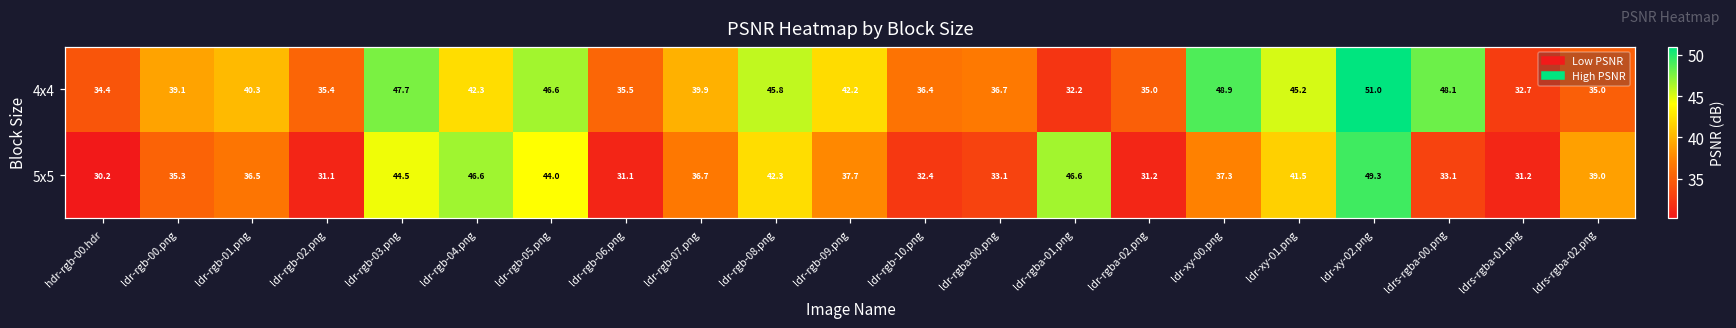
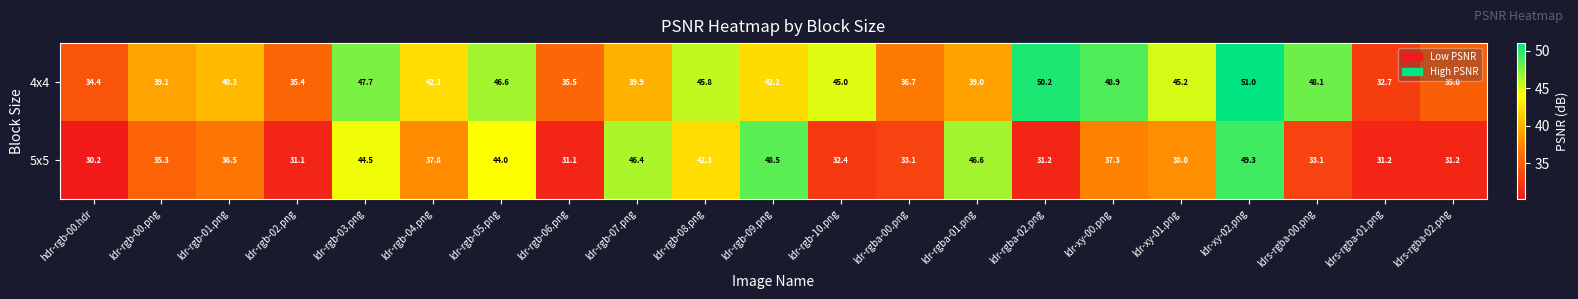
  {
    "4x4": {
      "hdr-rgb-00.hdr": 34.4,
      "ldr-rgb-00.png": 39.1,
      "ldr-rgb-01.png": 40.3,
      "ldr-rgb-02.png": 35.4,
      "ldr-rgb-03.png": 47.7,
      "ldr-rgb-04.png": 42.3,
      "ldr-rgb-05.png": 46.6,
      "ldr-rgb-06.png": 35.5,
      "ldr-rgb-07.png": 39.9,
      "ldr-rgb-08.png": 45.8,
      "ldr-rgb-09.png": 42.2,
-     "ldr-rgb-10.png": 36.4,
+     "ldr-rgb-10.png": 45.0,
      "ldr-rgba-00.png": 36.7,
-     "ldr-rgba-01.png": 32.2,
-     "ldr-rgba-02.png": 35.0,
+     "ldr-rgba-01.png": 39.0,
+     "ldr-rgba-02.png": 50.2,
      "ldr-xy-00.png": 48.9,
      "ldr-xy-01.png": 45.2,
      "ldr-xy-02.png": 51.0,
      "ldrs-rgba-00.png": 48.1,
      "ldrs-rgba-01.png": 32.7
    },
    "5x5": {
      "hdr-rgb-00.hdr": 30.2,
      "ldr-rgb-00.png": 35.3,
      "ldr-rgb-01.png": 36.5,
      "ldr-rgb-02.png": 31.1,
      "ldr-rgb-03.png": 44.5,
-     "ldr-rgb-04.png": 46.6,
+     "ldr-rgb-04.png": 37.8,
      "ldr-rgb-05.png": 44.0,
      "ldr-rgb-06.png": 31.1,
-     "ldr-rgb-07.png": 36.7,
+     "ldr-rgb-07.png": 46.4,
      "ldr-rgb-08.png": 42.3,
-     "ldr-rgb-09.png": 37.7,
+     "ldr-rgb-09.png": 48.5,
      "ldr-rgb-10.png": 32.4,
      "ldr-rgba-00.png": 33.1,
      "ldr-rgba-01.png": 46.6,
      "ldr-rgba-02.png": 31.2,
      "ldr-xy-00.png": 37.3,
-     "ldr-xy-01.png": 41.5,
+     "ldr-xy-01.png": 38.0,
      "ldr-xy-02.png": 49.3,
      "ldrs-rgba-00.png": 33.1,
      "ldrs-rgba-01.png": 31.2,
-     "ldrs-rgba-02.png": 39.0
+     "ldrs-rgba-02.png": 31.2
    }
  }
